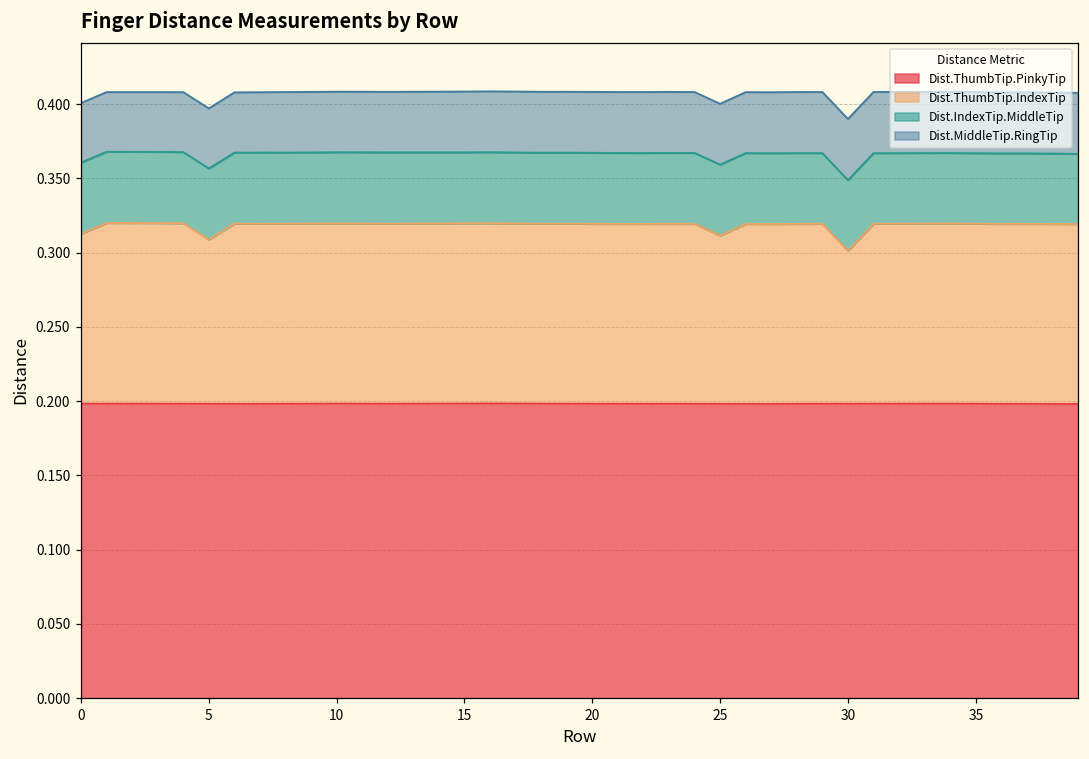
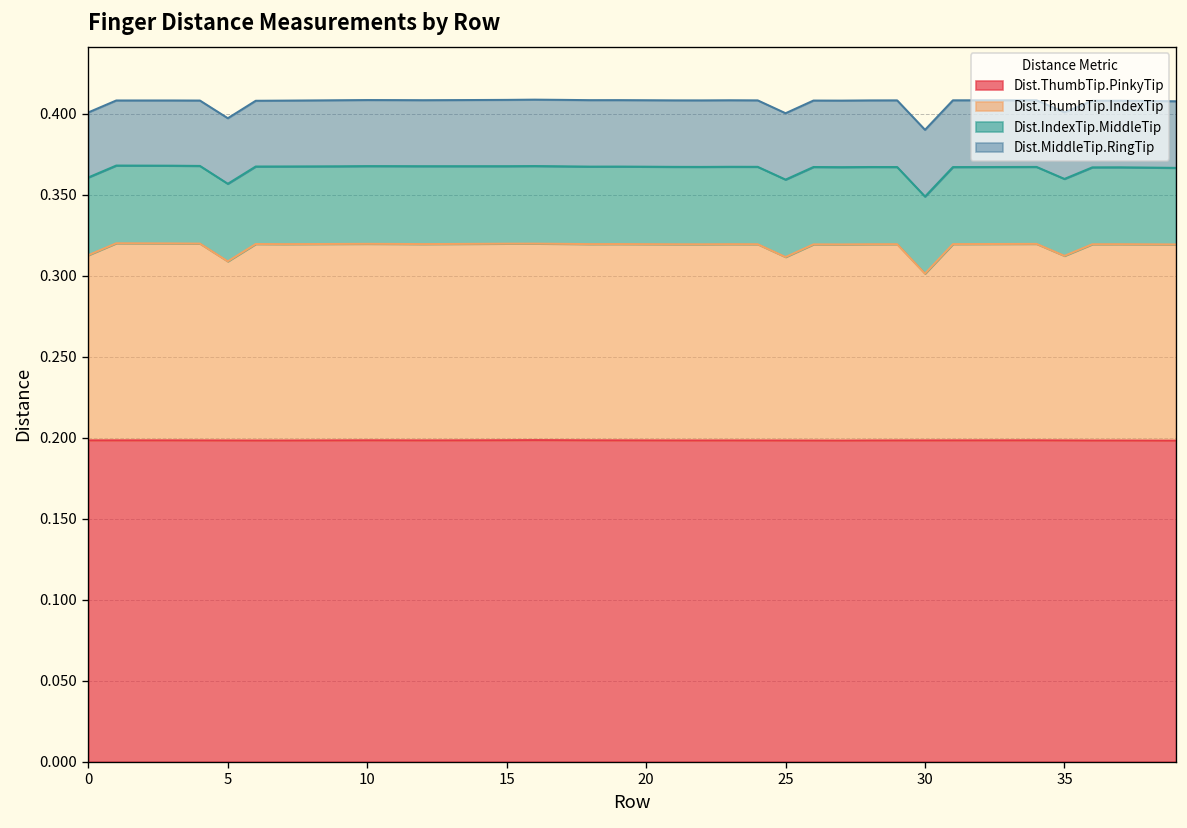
  {
    "Dist.ThumbTip.PinkyTip": {
      "0": 0.198,
      "5": 0.198,
      "10": 0.198,
      "15": 0.198,
      "20": 0.198,
      "25": 0.198,
      "30": 0.198,
      "35": 0.198
    },
    "Dist.ThumbTip.IndexTip": {
      "0": 0.114,
      "5": 0.111,
      "10": 0.121,
      "15": 0.121,
      "20": 0.121,
      "25": 0.113,
      "30": 0.103,
-     "35": 0.121
+     "35": 0.114
    }
  }
